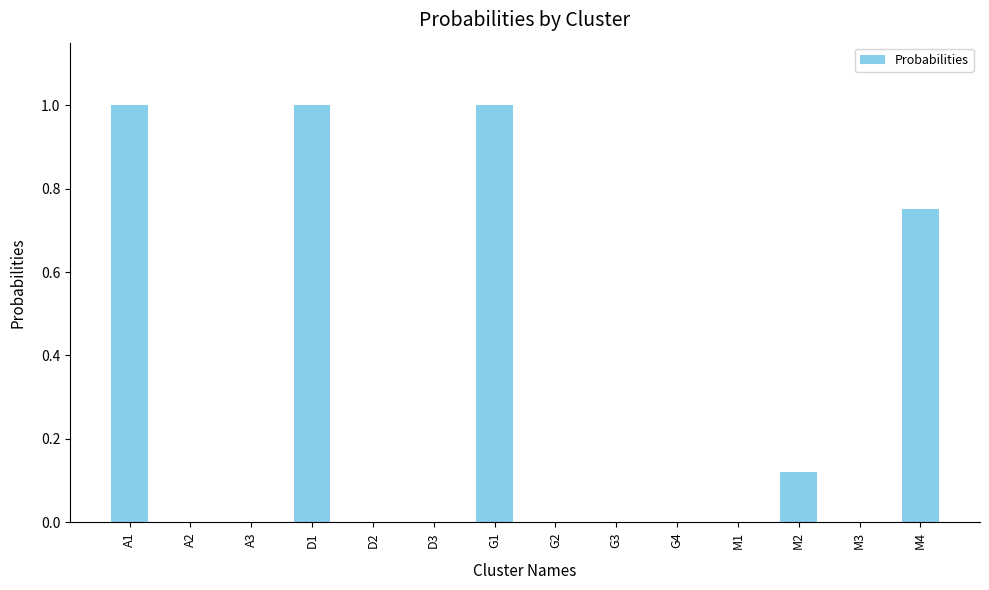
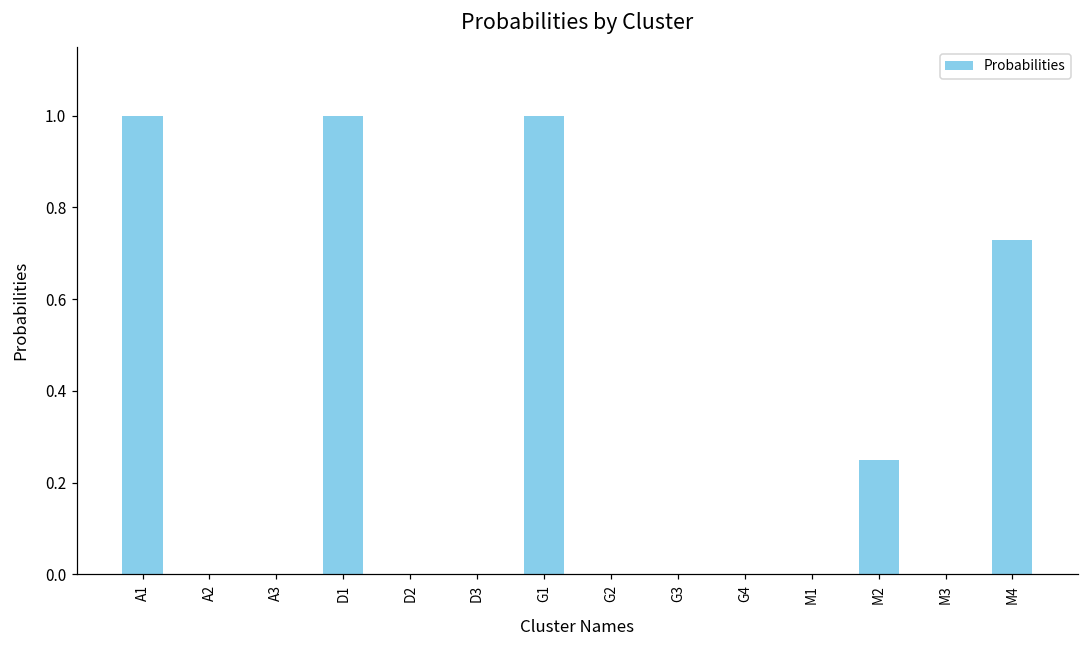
  {
    "A1": 1.00,
    "A2": 0.00,
    "A3": 0.00,
    "D1": 1.00,
    "D2": 0.00,
    "D3": 0.00,
    "G1": 1.00,
    "G2": 0.00,
    "G3": 0.00,
    "G4": 0.00,
    "M1": 0.00,
-   "M2": 0.12,
+   "M2": 0.25,
    "M3": 0.00,
-   "M4": 0.75
+   "M4": 0.73
  }
